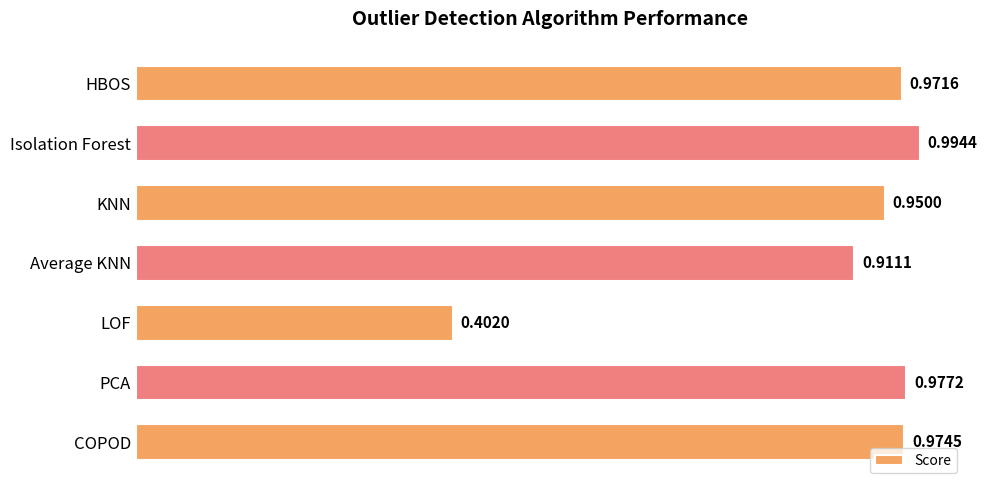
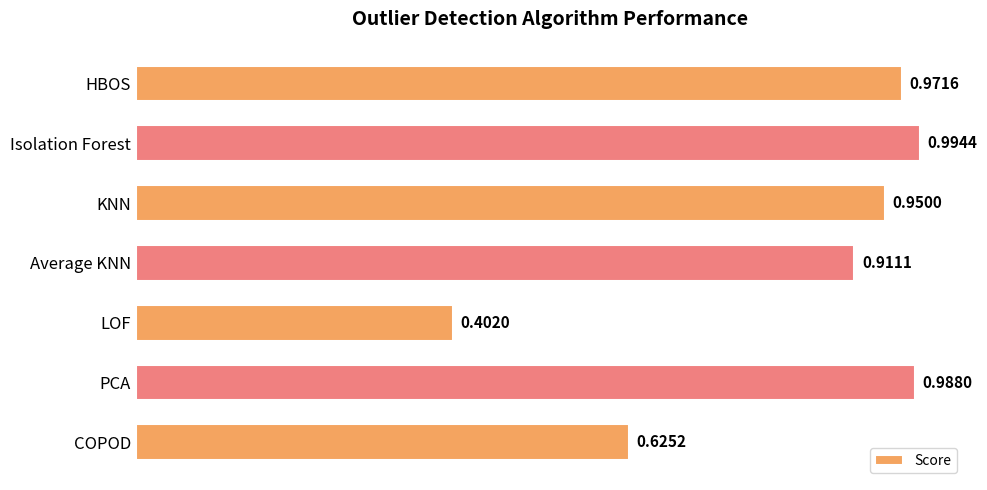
  {
    "HBOS": 0.9716,
    "Isolation Forest": 0.9944,
    "KNN": 0.9500,
    "Average KNN": 0.9111,
    "LOF": 0.4020,
-   "PCA": 0.9772,
-   "COPOD": 0.9745
+   "PCA": 0.9880,
+   "COPOD": 0.6252
  }
